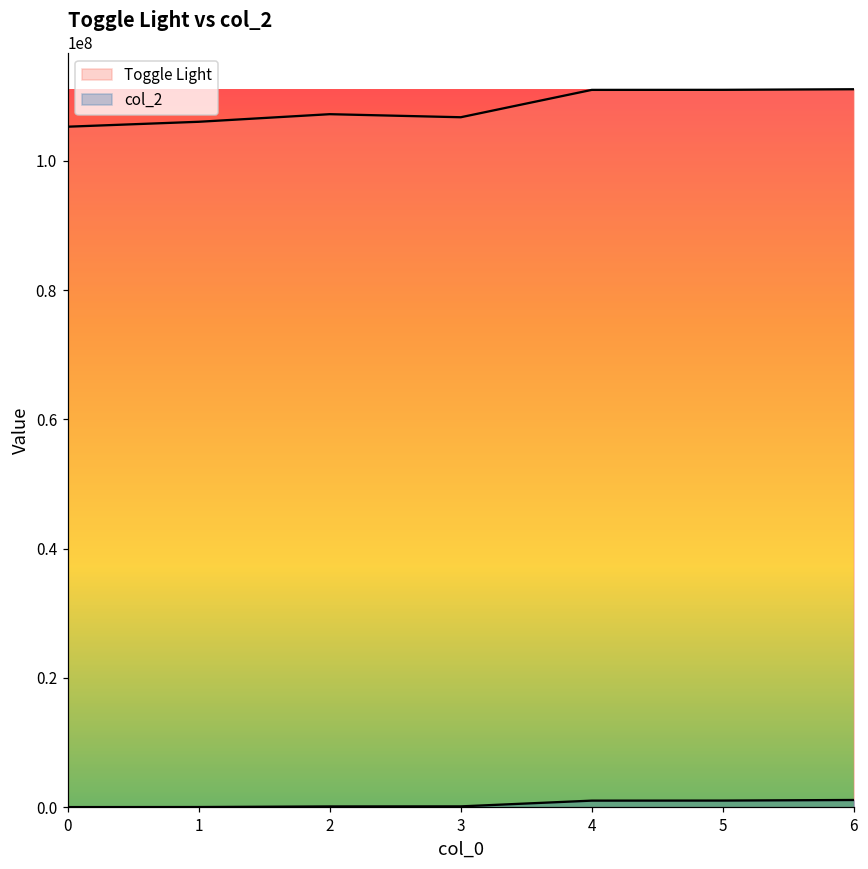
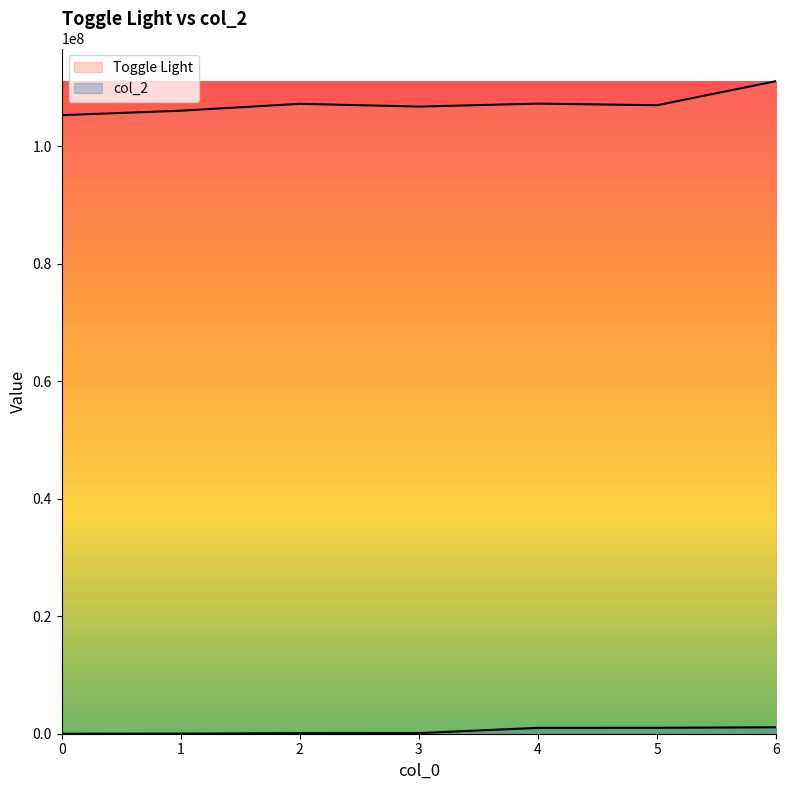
  {
    "Toggle Light": {
      "0": 105000000,
      "1": 106000000,
      "2": 107000000,
      "3": 107000000,
-     "4": 111000000,
-     "5": 111000000,
+     "4": 107000000,
+     "5": 107000000,
      "6": 111000000
    },
    "col_2": {
      "0": 0,
      "1": 0,
      "2": 0,
      "3": 0,
      "4": 1000000,
      "5": 1000000,
      "6": 1000000
    }
  }
